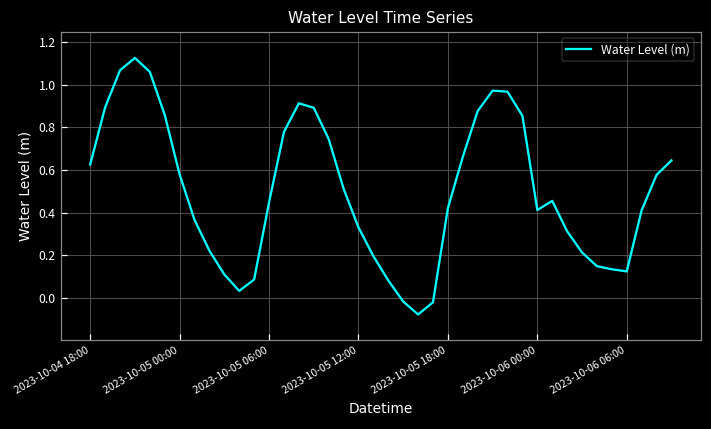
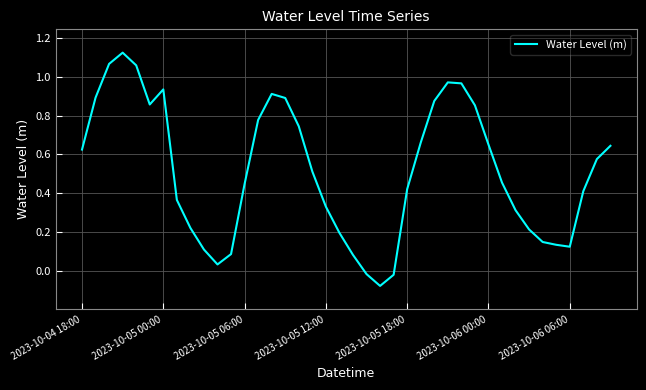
  {
    "2023-10-04 18:00": 0.63,
-   "2023-10-05 00:00": 0.58,
+   "2023-10-05 00:00": 0.94,
    "2023-10-05 06:00": 0.45,
    "2023-10-05 12:00": 0.33,
    "2023-10-05 18:00": 0.42,
-   "2023-10-06 00:00": 0.41,
+   "2023-10-06 00:00": 0.65,
    "2023-10-06 06:00": 0.12
  }
